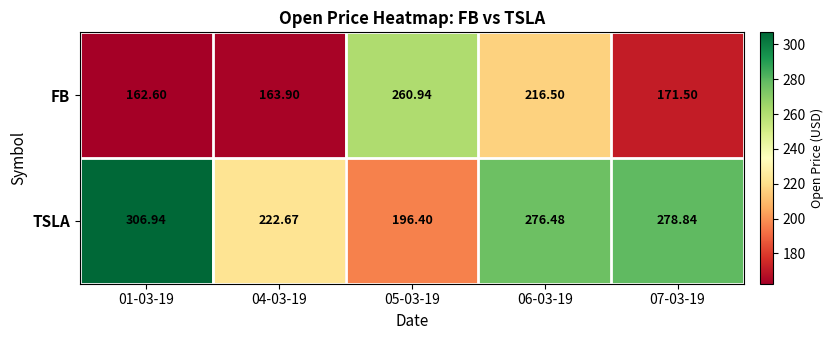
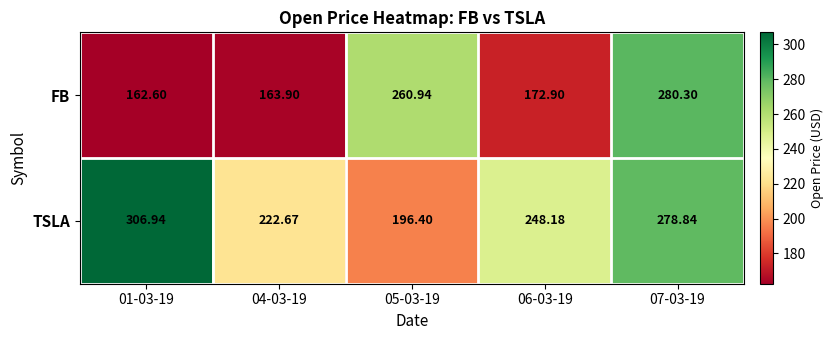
  {
    "FB": {
      "01-03-19": 162.60,
      "04-03-19": 163.90,
      "05-03-19": 260.94,
-     "06-03-19": 216.50,
-     "07-03-19": 171.50
+     "06-03-19": 172.90,
+     "07-03-19": 280.30
    },
    "TSLA": {
      "01-03-19": 306.94,
      "04-03-19": 222.67,
      "05-03-19": 196.40,
-     "06-03-19": 276.48,
+     "06-03-19": 248.18,
      "07-03-19": 278.84
    }
  }
